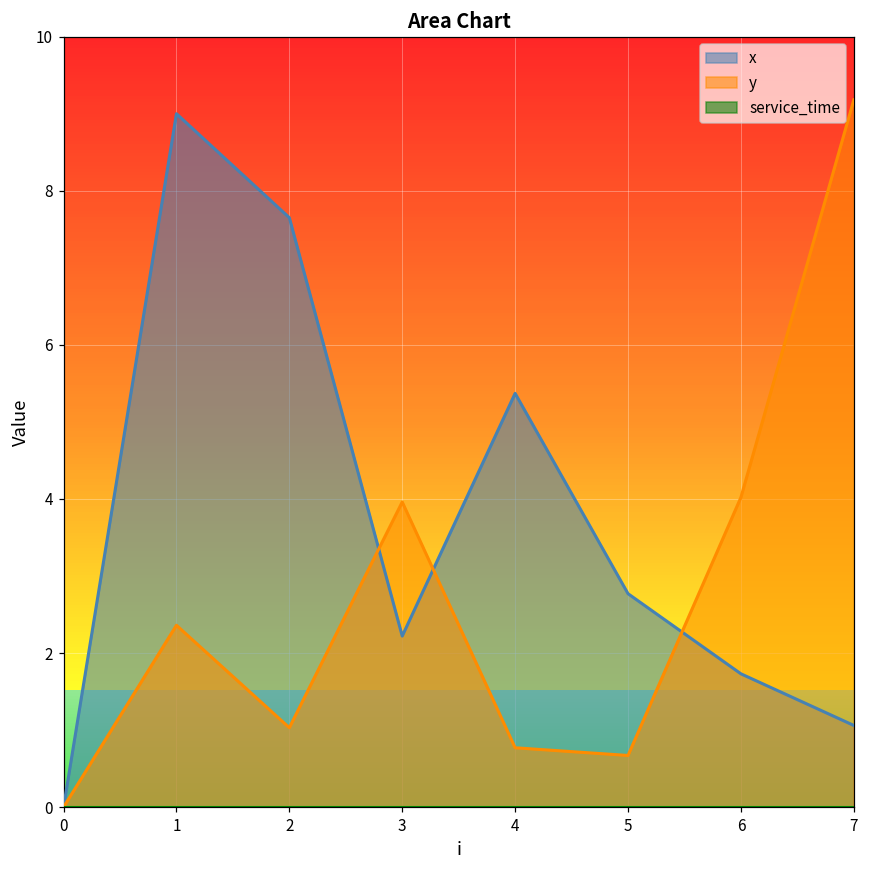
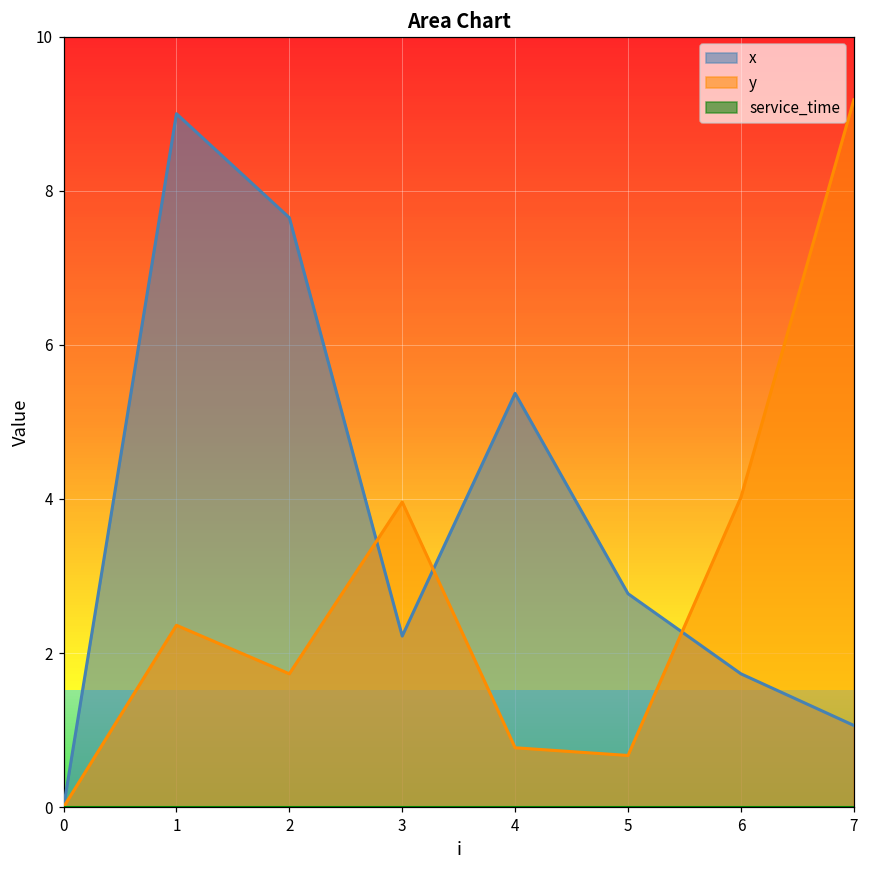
  {
    "x": {
      "1": 9.0,
      "2": 7.7,
      "3": 2.2,
      "4": 5.4,
      "5": 2.8,
      "6": 1.7,
      "7": 1.1
    },
    "y": {
      "1": 2.4,
-     "2": 1.0,
+     "2": 1.7,
      "3": 4.0,
      "4": 0.8,
      "5": 0.7,
      "6": 4.0,
      "7": 9.2
    },
    "service_time": {
      "1": 0.0,
      "2": 0.0,
      "3": 0.0,
      "4": 0.0,
      "5": 0.0,
      "6": 0.0,
      "7": 0.0
    }
  }
